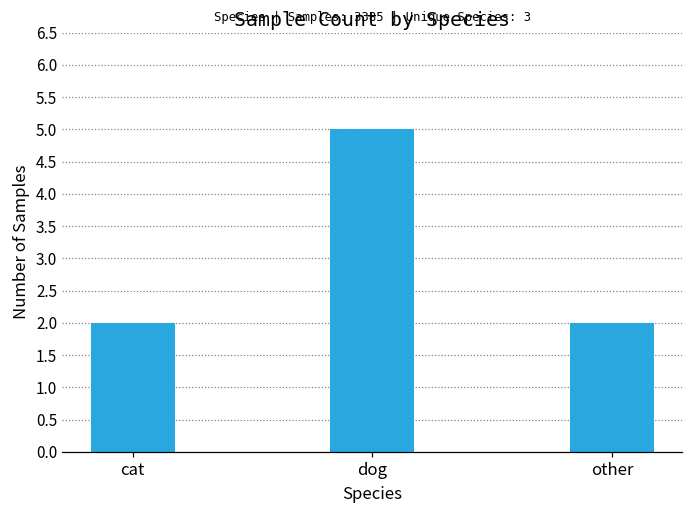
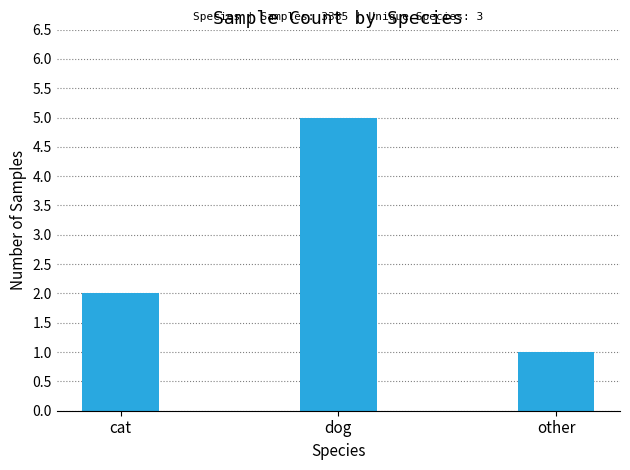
  {
    "cat": 2,
    "dog": 5,
-   "other": 2
+   "other": 1
  }
